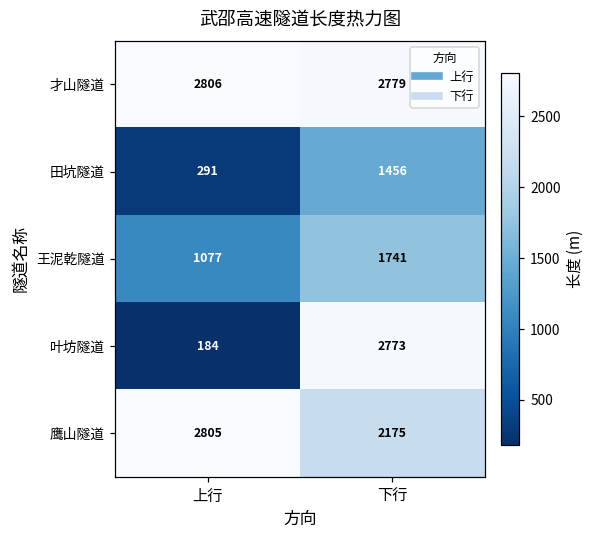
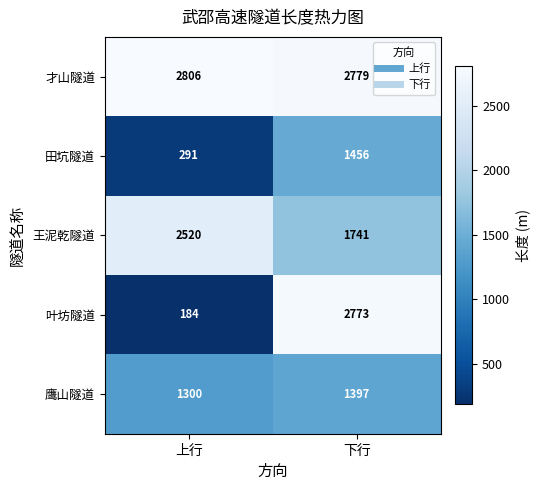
  {
    "才山隧道": {
      "上行": 2806,
      "下行": 2779
    },
    "田坑隧道": {
      "上行": 291,
      "下行": 1456
    },
    "王泥乾隧道": {
-     "上行": 1077,
+     "上行": 2520,
      "下行": 1741
    },
    "叶坊隧道": {
      "上行": 184,
      "下行": 2773
    },
    "鹰山隧道": {
-     "上行": 2805,
-     "下行": 2175
+     "上行": 1300,
+     "下行": 1397
    }
  }
